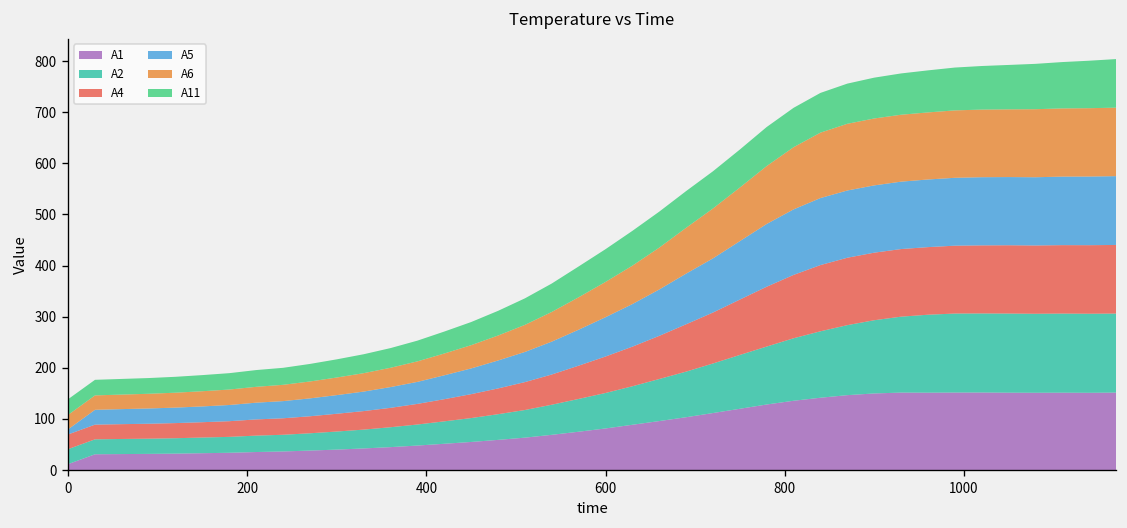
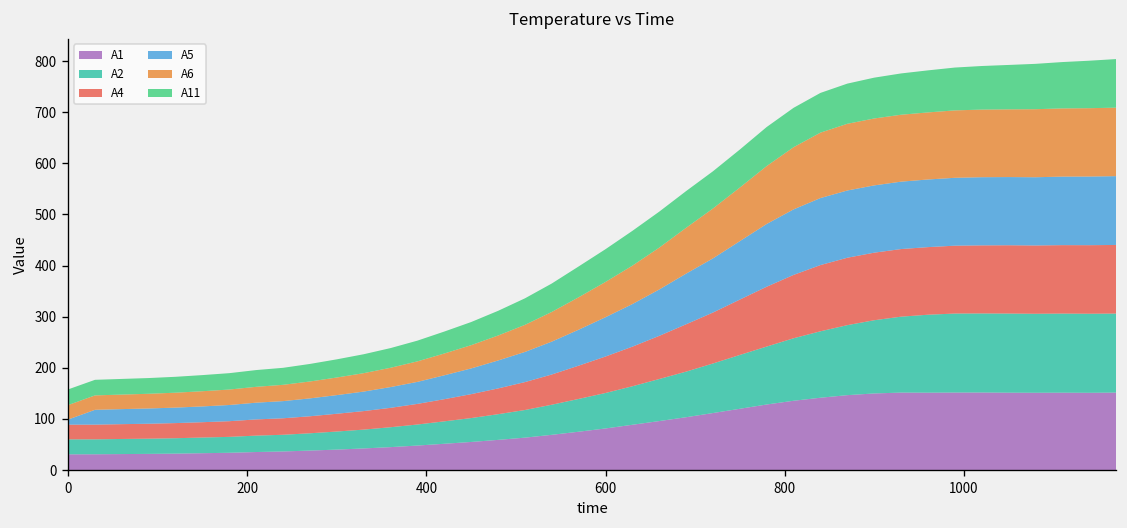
  {
    "A1": {
-     "0": 10,
+     "0": 30,
      "600": 80
    },
    "A5": {
      "0": 10,
      "600": 80
    }
  }
